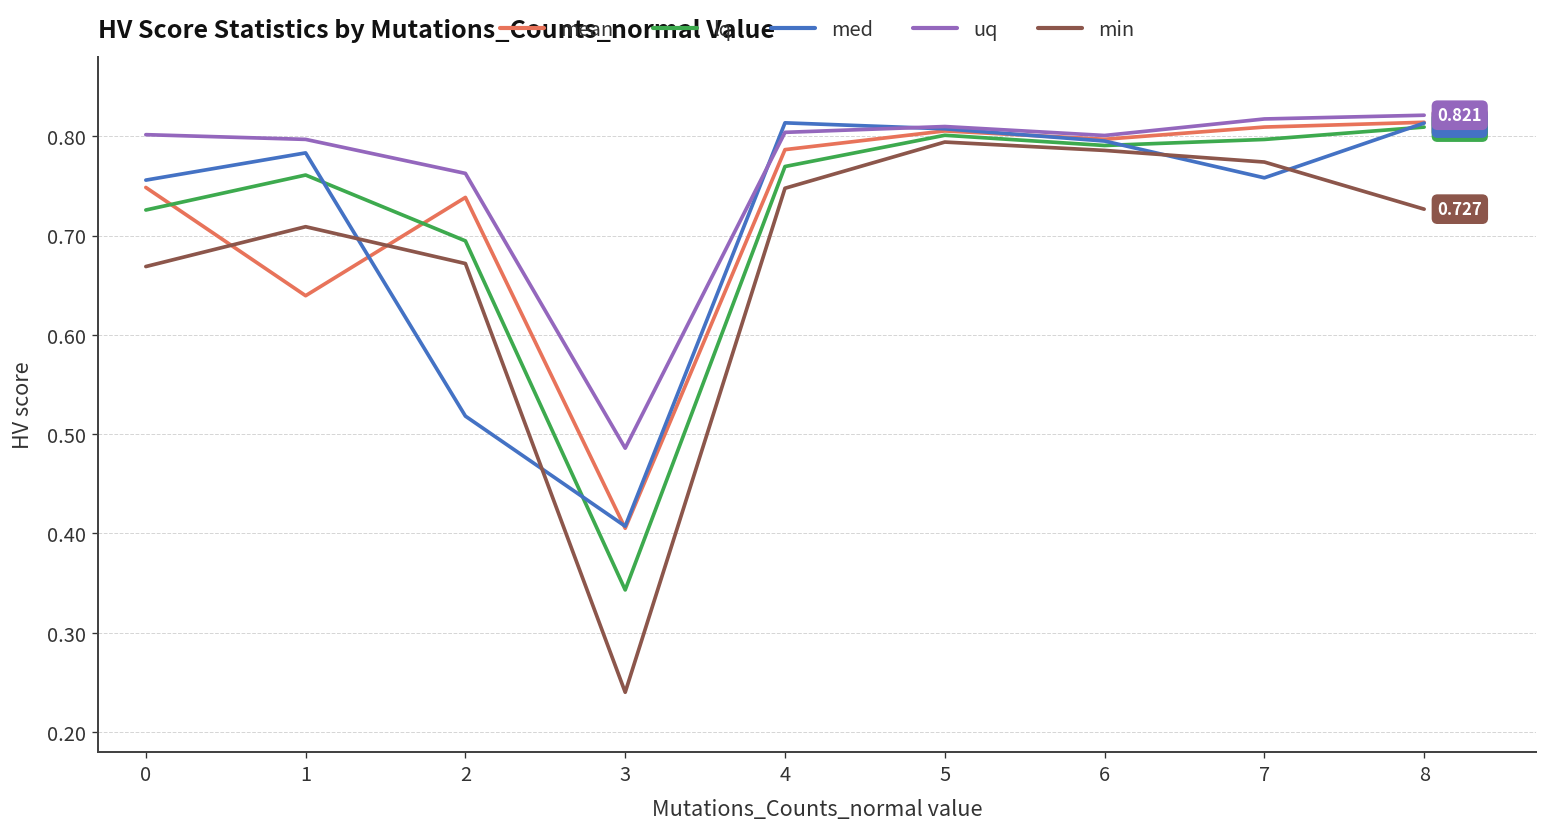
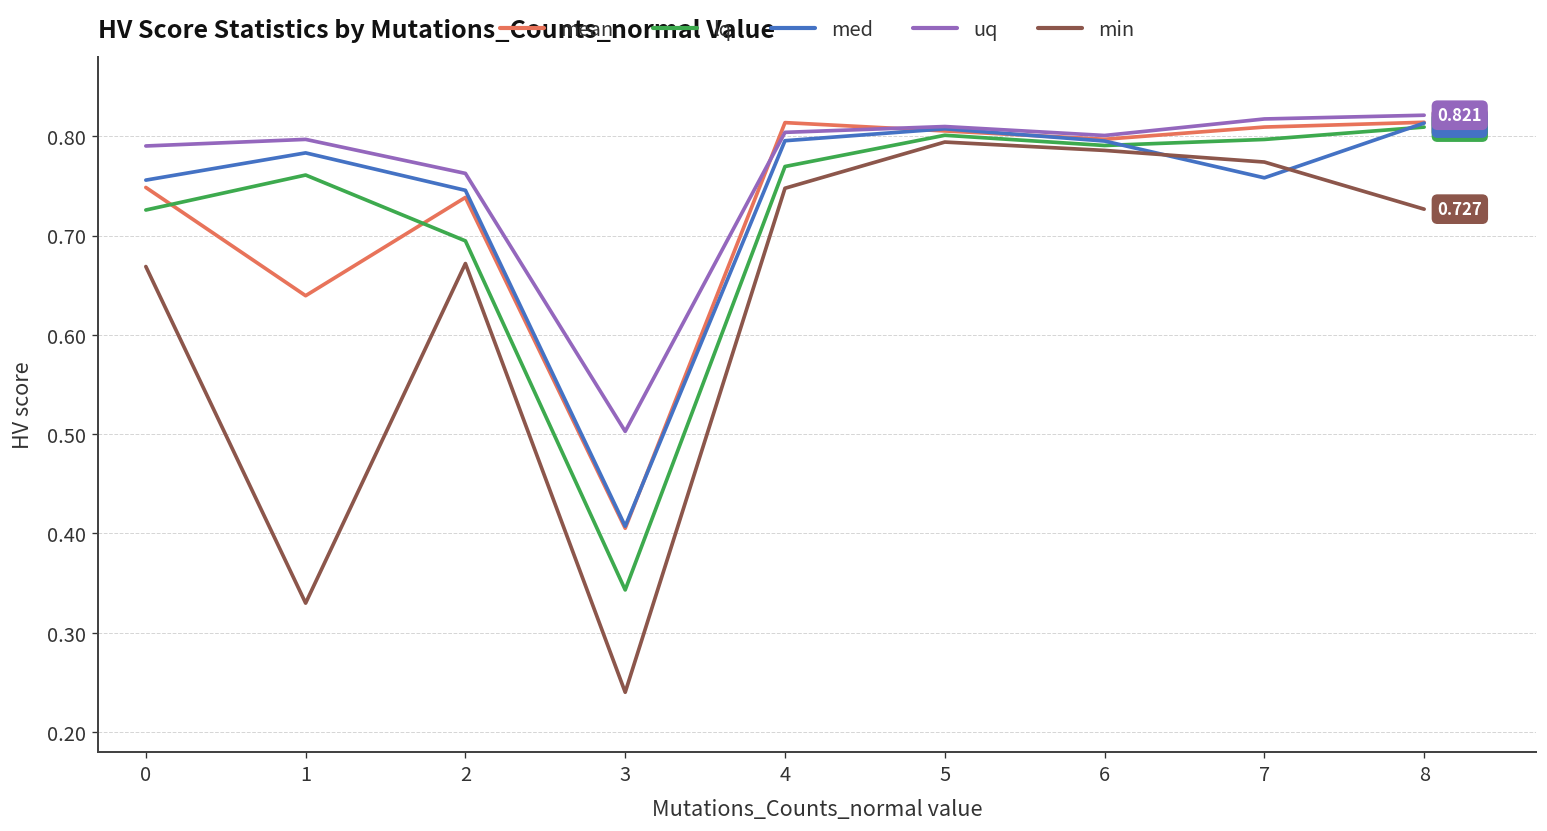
  {
    "mean": {
      "0": 0.75,
      "1": 0.64,
      "2": 0.74,
-     "4": 0.79,
+     "4": 0.81,
      "7": 0.81
    },
    "lq": {
      "0": 0.73,
      "1": 0.76,
      "2": 0.69,
      "3": 0.34,
      "4": 0.77,
      "5": 0.80,
      "6": 0.79,
      "7": 0.80
    },
    "med": {
      "0": 0.76,
      "1": 0.78,
-     "2": 0.52,
-     "4": 0.81,
+     "2": 0.75,
+     "4": 0.80,
      "7": 0.76
    },
    "uq": {
-     "0": 0.80,
+     "0": 0.79,
      "1": 0.80,
      "2": 0.76,
-     "3": 0.49,
+     "3": 0.50,
      "4": 0.80,
      "6": 0.80,
      "7": 0.82
    },
    "min": {
      "0": 0.67,
-     "1": 0.71,
+     "1": 0.33,
      "2": 0.67,
      "3": 0.24,
      "4": 0.75,
      "5": 0.79,
      "6": 0.79,
      "7": 0.77
    }
  }
